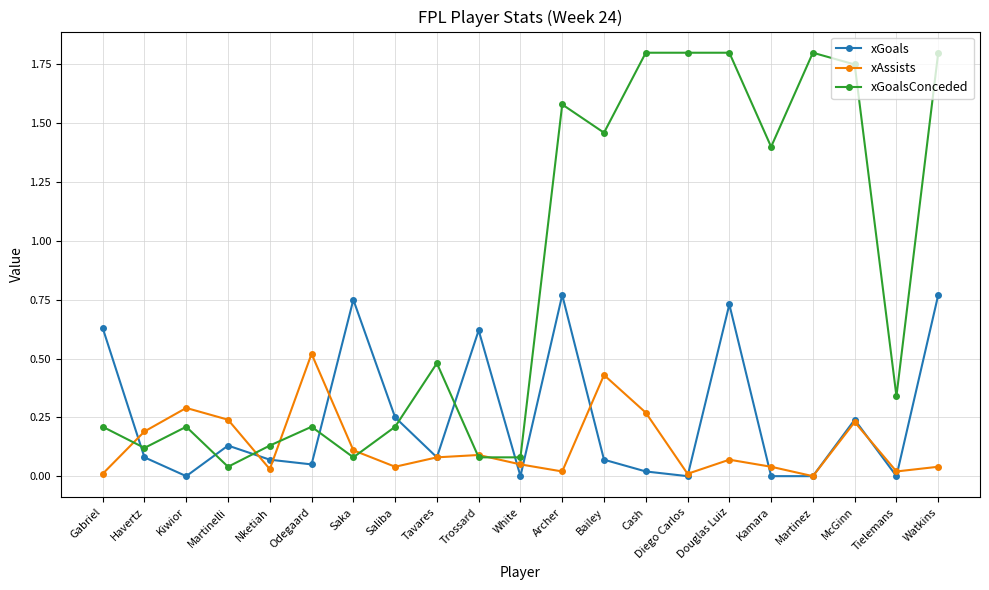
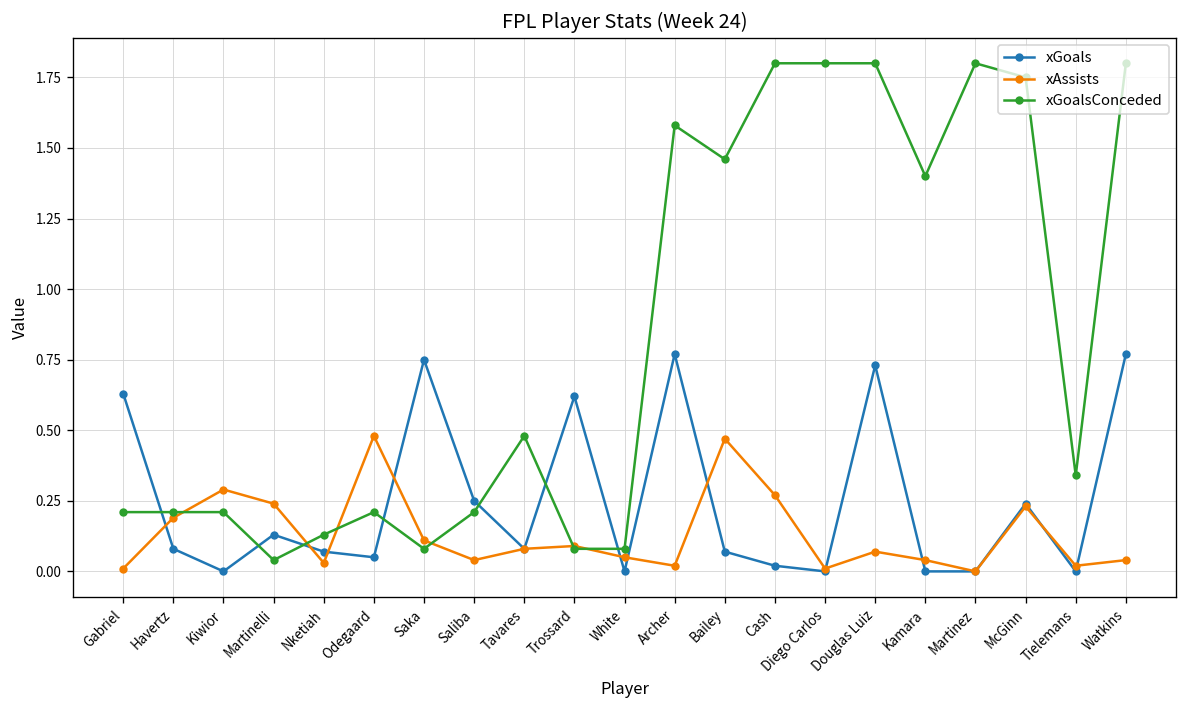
  {
    "xGoals": {
      "Gabriel": 0.63,
      "Havertz": 0.08,
      "Kiwior": 0.00,
      "Martinelli": 0.13,
      "Nketiah": 0.07,
      "Odegaard": 0.05,
      "Saka": 0.75,
      "Saliba": 0.25,
      "Trossard": 0.62,
      "White": 0.00,
      "Archer": 0.77,
      "Bailey": 0.07,
      "Cash": 0.02,
      "Douglas Luiz": 0.73,
      "Kamara": 0.00,
      "Tielemans": 0.00,
      "Watkins": 0.77
    },
    "xAssists": {
      "Gabriel": 0.01,
      "Havertz": 0.19,
      "Kiwior": 0.29,
      "Martinelli": 0.24,
      "Nketiah": 0.03,
-     "Odegaard": 0.52,
+     "Odegaard": 0.48,
      "Saka": 0.11,
      "Saliba": 0.04,
      "White": 0.05,
      "Archer": 0.02,
-     "Bailey": 0.43,
+     "Bailey": 0.47,
      "Cash": 0.27,
      "Douglas Luiz": 0.07,
      "Kamara": 0.04,
      "Tielemans": 0.02,
      "Watkins": 0.04
    },
    "xGoalsConceded": {
      "Gabriel": 0.21,
-     "Havertz": 0.12,
+     "Havertz": 0.21,
      "Kiwior": 0.21,
      "Martinelli": 0.04,
      "Nketiah": 0.13,
      "Odegaard": 0.21,
      "Saka": 0.08,
      "Saliba": 0.21,
      "Tavares": 0.48,
      "White": 0.08,
      "Archer": 1.58,
      "Bailey": 1.46,
      "Cash": 1.80,
      "Diego Carlos": 1.80,
      "Douglas Luiz": 1.80,
      "Kamara": 1.40,
      "Martinez": 1.80,
      "Tielemans": 0.34
    }
  }
